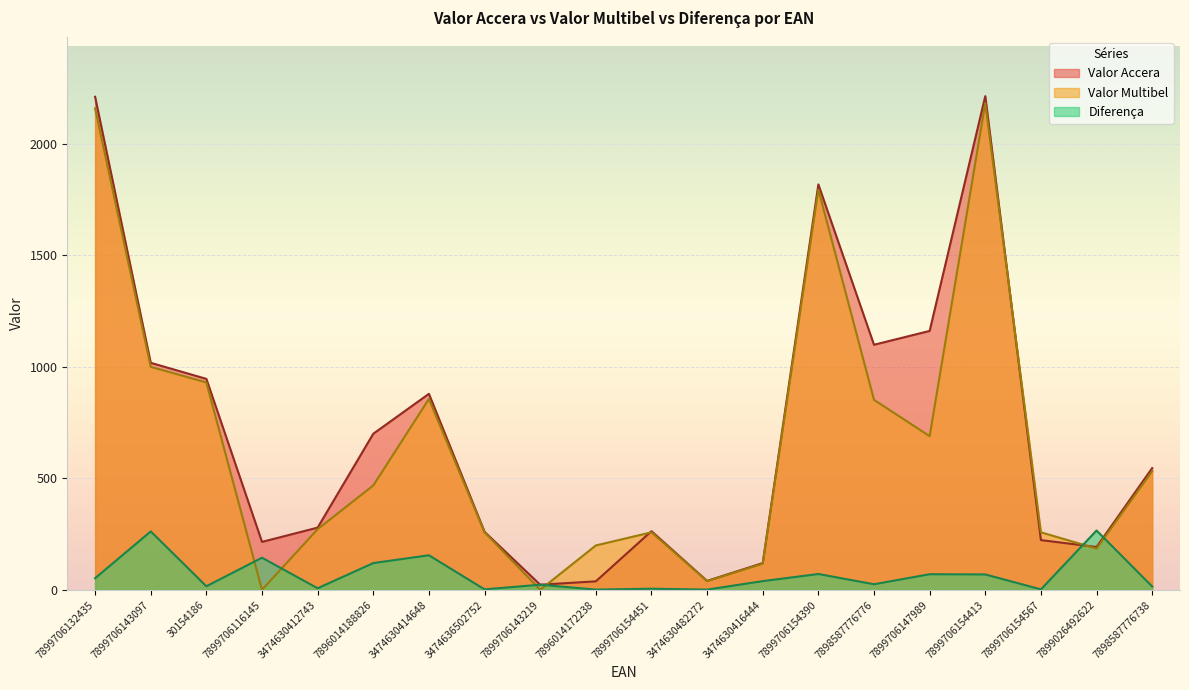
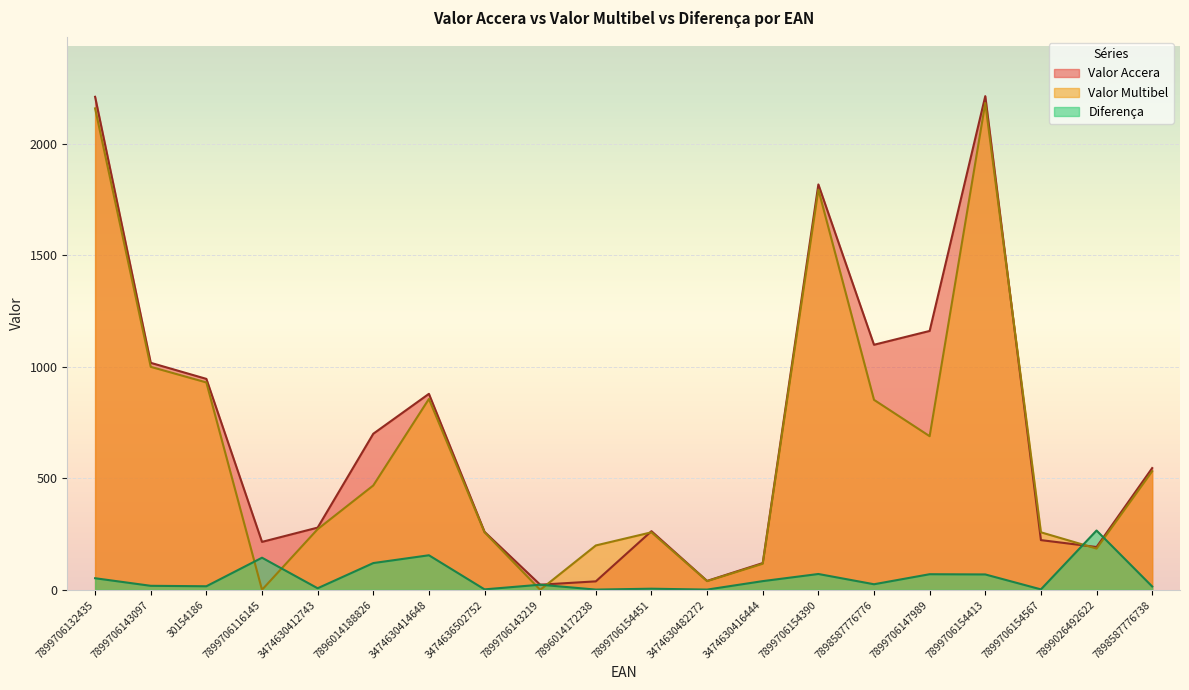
  {
    "Valor Accera": {
      "7899706132435": 2210,
      "7899706143097": 1020,
      "30154186": 950,
      "7899706116145": 220,
      "7896014188826": 700,
      "3474630414648": 880,
      "7896014172238": 40,
      "7899706154390": 1820,
      "7898587776776": 1100,
      "7899706147989": 1160,
      "7899706154413": 2210,
      "7899706154567": 220,
      "7898587776738": 550
    },
    "Valor Multibel": {
      "7899706132435": 2160,
      "7899706143097": 1000,
      "30154186": 930,
      "7899706116145": 0,
      "7896014188826": 470,
      "3474630414648": 860,
      "7899706143219": 0,
      "7896014172238": 200,
      "7899706154390": 1800,
      "7898587776776": 850,
      "7899706147989": 690,
      "7899706154413": 2180,
      "7899706154567": 260,
      "7898587776738": 530
    },
    "Diferença": {
      "7899706132435": 50,
-     "7899706143097": 260,
+     "7899706143097": 20,
      "30154186": 20,
      "7899706116145": 140,
      "3474630412743": 10,
      "7896014188826": 120,
      "3474630414648": 160,
      "3474636502752": 0,
      "7896014172238": 0,
      "7899706154451": 10,
      "3474630482272": 0,
      "3474630416444": 40,
      "7899706154390": 70,
      "7898587776776": 30,
      "7899706147989": 70,
      "7899706154413": 70,
      "7899706154567": 0,
      "7899026492622": 270,
      "7898587776738": 20
    }
  }
